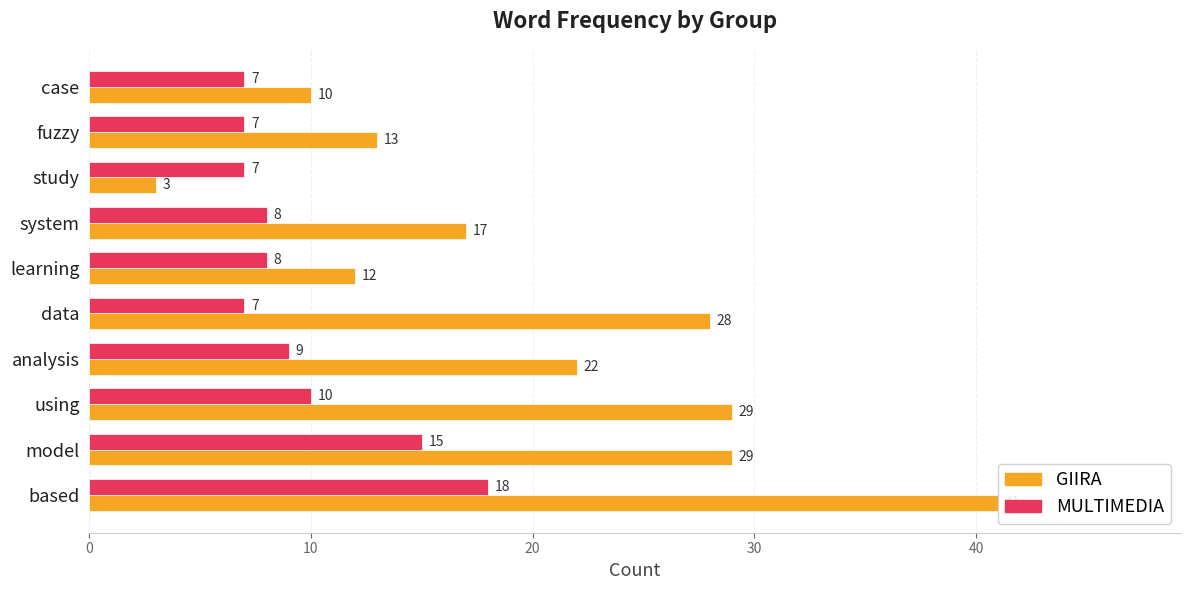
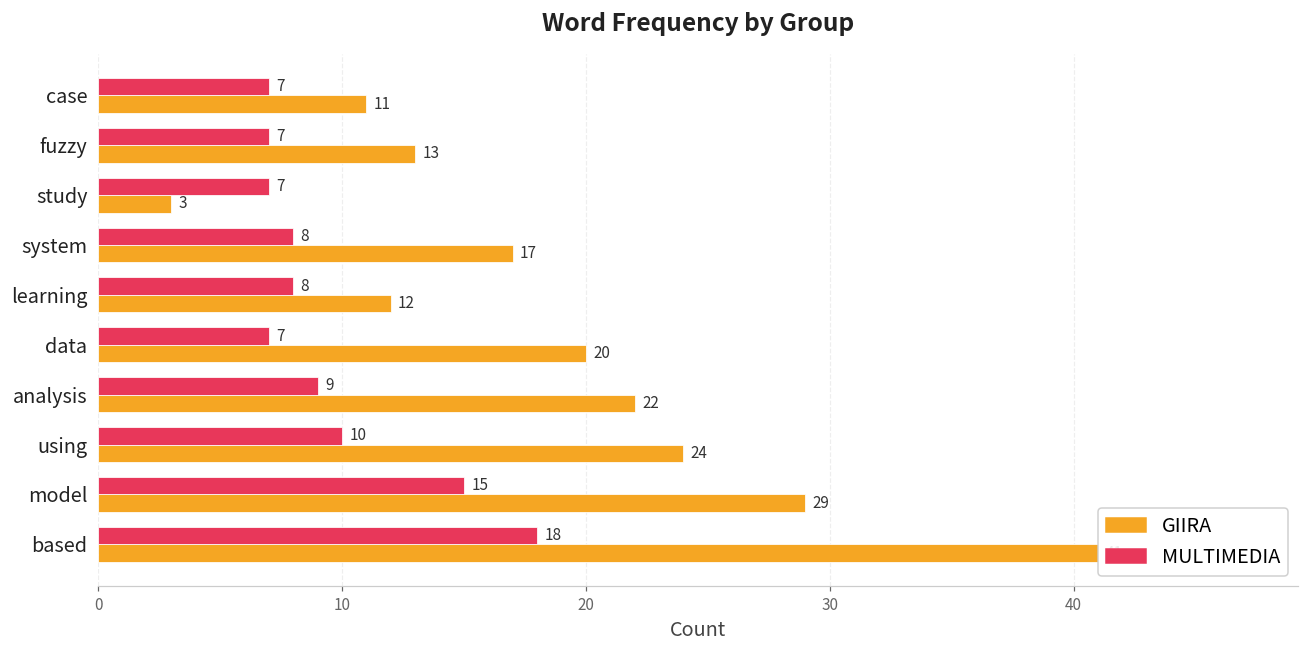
  {
    "GIIRA": {
-     "case": 10,
+     "case": 11,
      "fuzzy": 13,
      "study": 3,
      "system": 17,
      "learning": 12,
-     "data": 28,
+     "data": 20,
      "analysis": 22,
-     "using": 29,
+     "using": 24,
      "model": 29
    },
    "MULTIMEDIA": {
      "case": 7,
      "fuzzy": 7,
      "study": 7,
      "system": 8,
      "learning": 8,
      "data": 7,
      "analysis": 9,
      "using": 10,
      "model": 15,
      "based": 18
    }
  }
